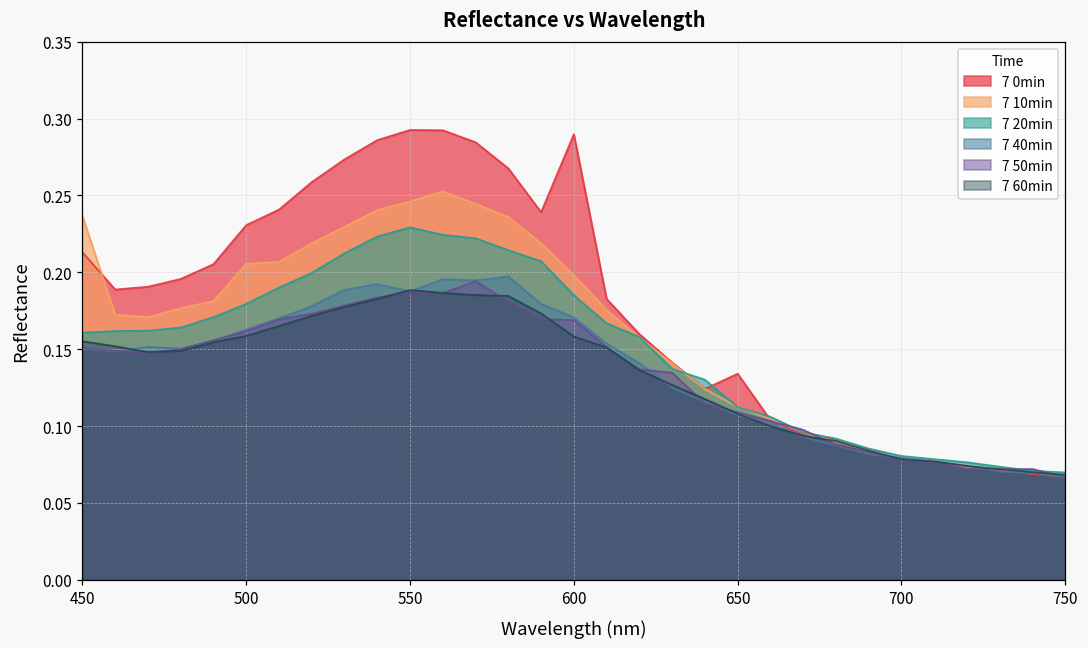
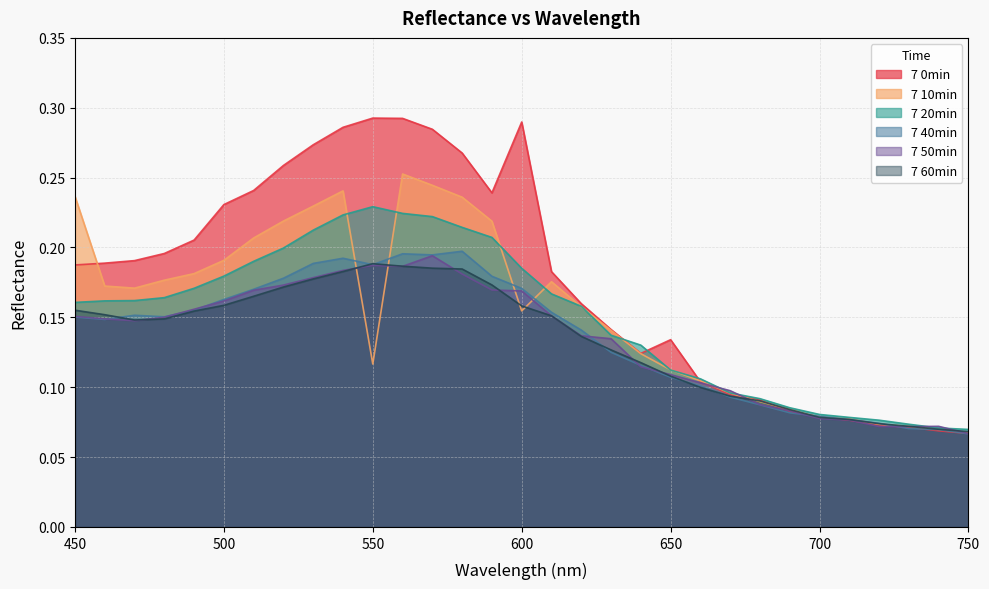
  {
    "7 0min": {
-     "450": 0.213,
+     "450": 0.188,
      "500": 0.231,
      "550": 0.293,
      "600": 0.290,
      "650": 0.134
    },
    "7 10min": {
      "450": 0.237,
-     "500": 0.206,
-     "550": 0.246,
-     "600": 0.198
+     "500": 0.191,
+     "550": 0.117,
+     "600": 0.155
    }
  }
